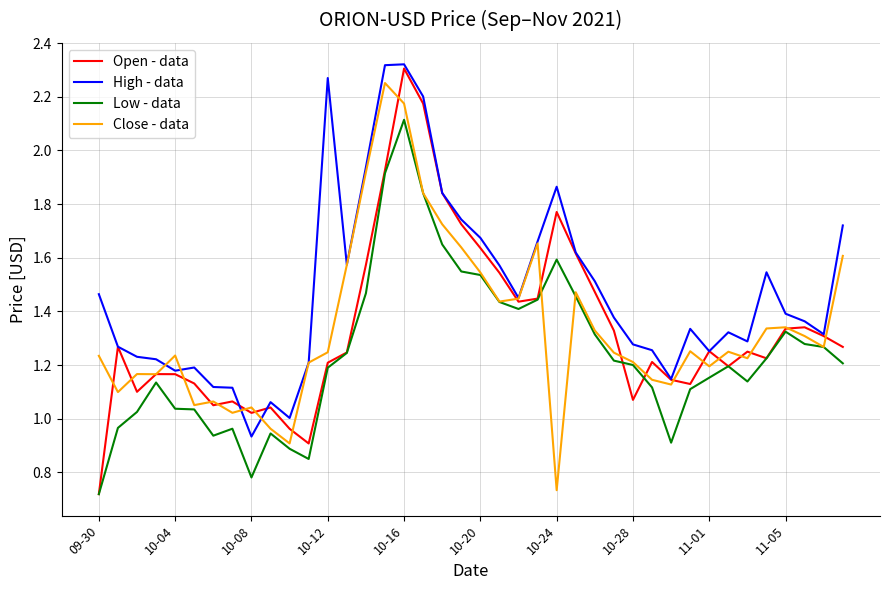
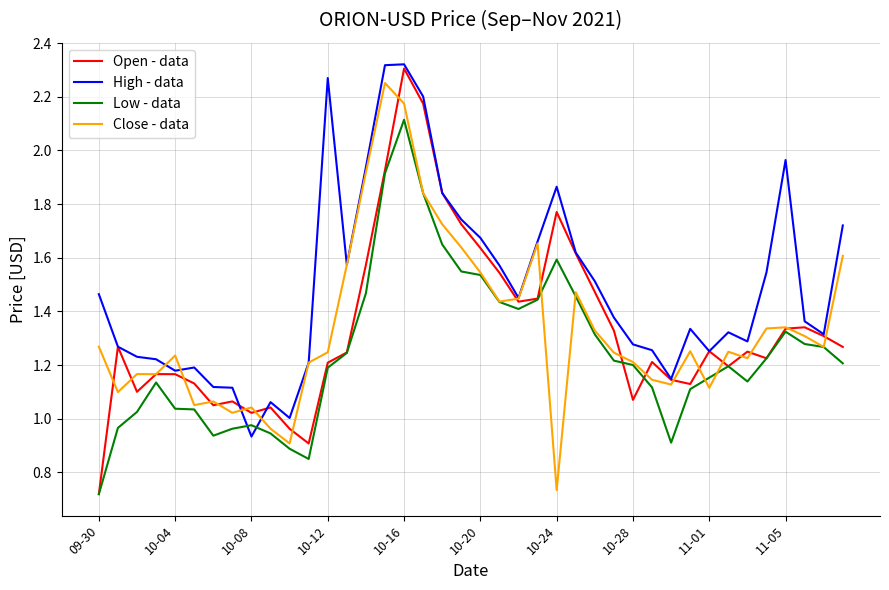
  {
    "Open - data": {
      "10-04": 1.17,
      "10-08": 1.02,
      "10-12": 1.21,
      "10-16": 2.31,
      "10-20": 1.64,
      "10-24": 1.77,
      "10-28": 1.07
    },
    "High - data": {
      "09-30": 1.46,
      "10-04": 1.18,
      "10-08": 0.93,
      "10-12": 2.27,
      "10-16": 2.32,
      "10-20": 1.67,
      "10-24": 1.86,
      "10-28": 1.28,
-     "11-05": 1.39
+     "11-05": 1.96
    },
    "Low - data": {
      "10-04": 1.04,
-     "10-08": 0.78,
+     "10-08": 0.98,
      "10-12": 1.19,
      "10-16": 2.11,
      "10-24": 1.59,
      "10-28": 1.20,
      "11-01": 1.15,
      "11-05": 1.32
    },
    "Close - data": {
-     "09-30": 1.23,
+     "09-30": 1.27,
      "10-04": 1.24,
      "10-08": 1.04,
      "10-12": 1.25,
      "10-16": 2.17,
      "10-24": 0.73,
      "10-28": 1.21,
-     "11-01": 1.20
+     "11-01": 1.12
    }
  }
